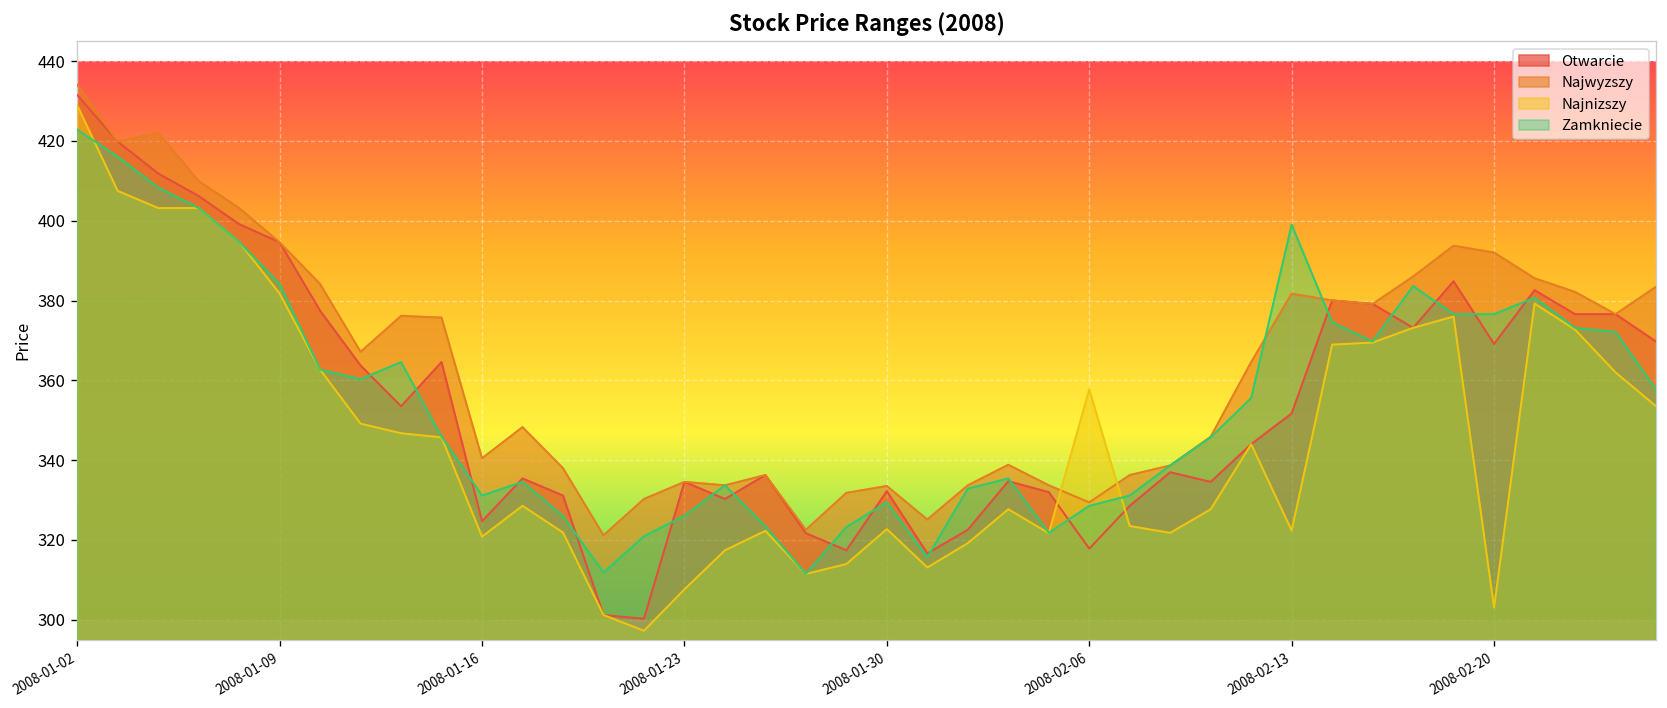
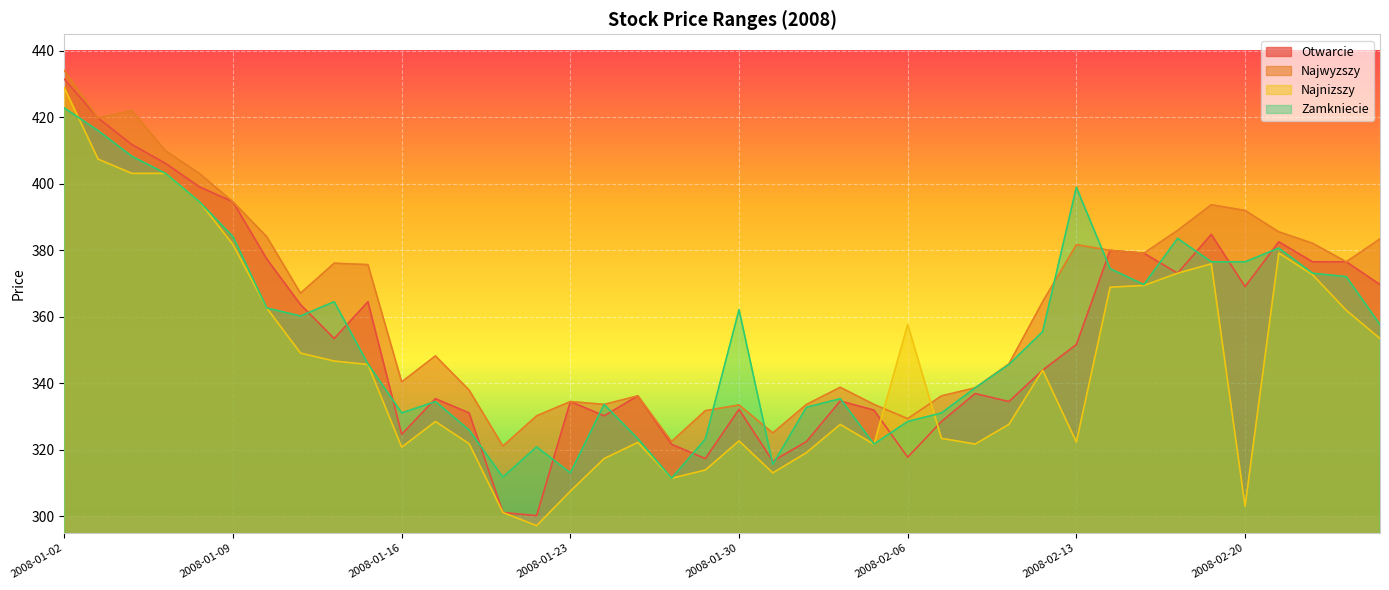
  {
    "Najnizszy": {
      "2008-01-02": 429,
      "2008-01-09": 382,
      "2008-01-16": 321,
      "2008-01-23": 308,
      "2008-01-30": 323,
      "2008-02-06": 358,
      "2008-02-13": 322,
      "2008-02-20": 303
    },
    "Zamkniecie": {
      "2008-01-02": 423,
      "2008-01-09": 384,
      "2008-01-16": 331,
-     "2008-01-23": 326,
-     "2008-01-30": 329,
+     "2008-01-23": 313,
+     "2008-01-30": 362,
      "2008-02-06": 329,
      "2008-02-13": 399,
      "2008-02-20": 377
    }
  }
